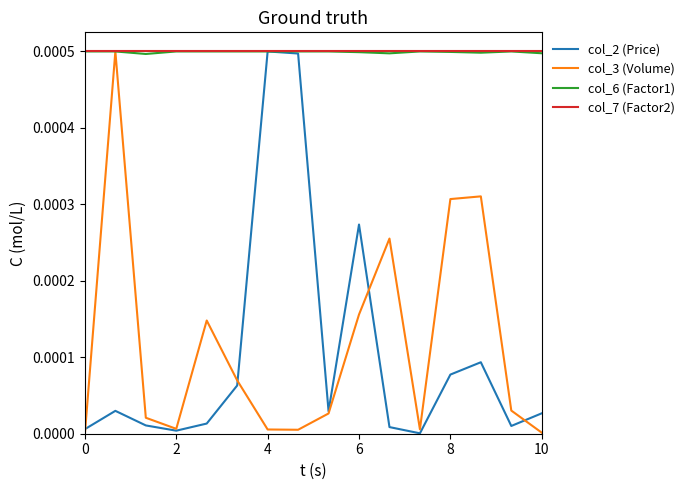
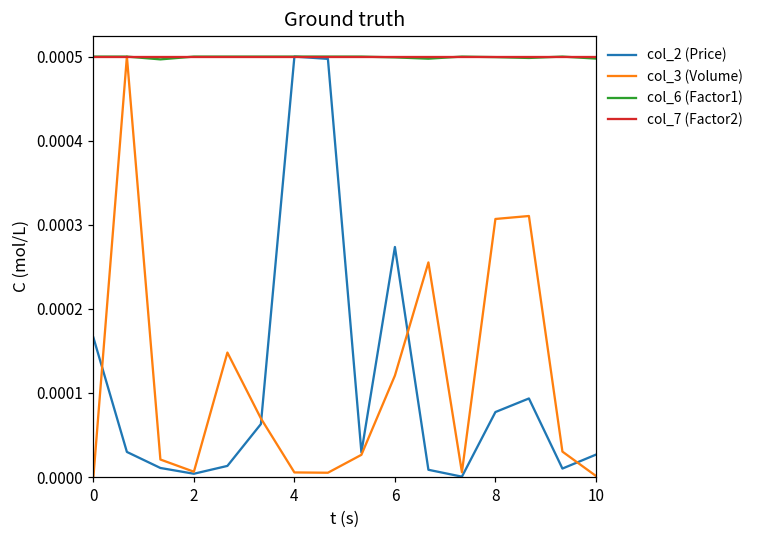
  {
    "col_2 (Price)": {
-     "0": 0.00001,
+     "0": 0.00017,
      "6": 0.00027,
      "8": 0.00008,
      "10": 0.00003
    },
    "col_3 (Volume)": {
      "0": 0.00000,
      "4": 0.00001,
-     "6": 0.00016,
+     "6": 0.00012,
      "8": 0.00031,
      "10": 0.00000
    }
  }
